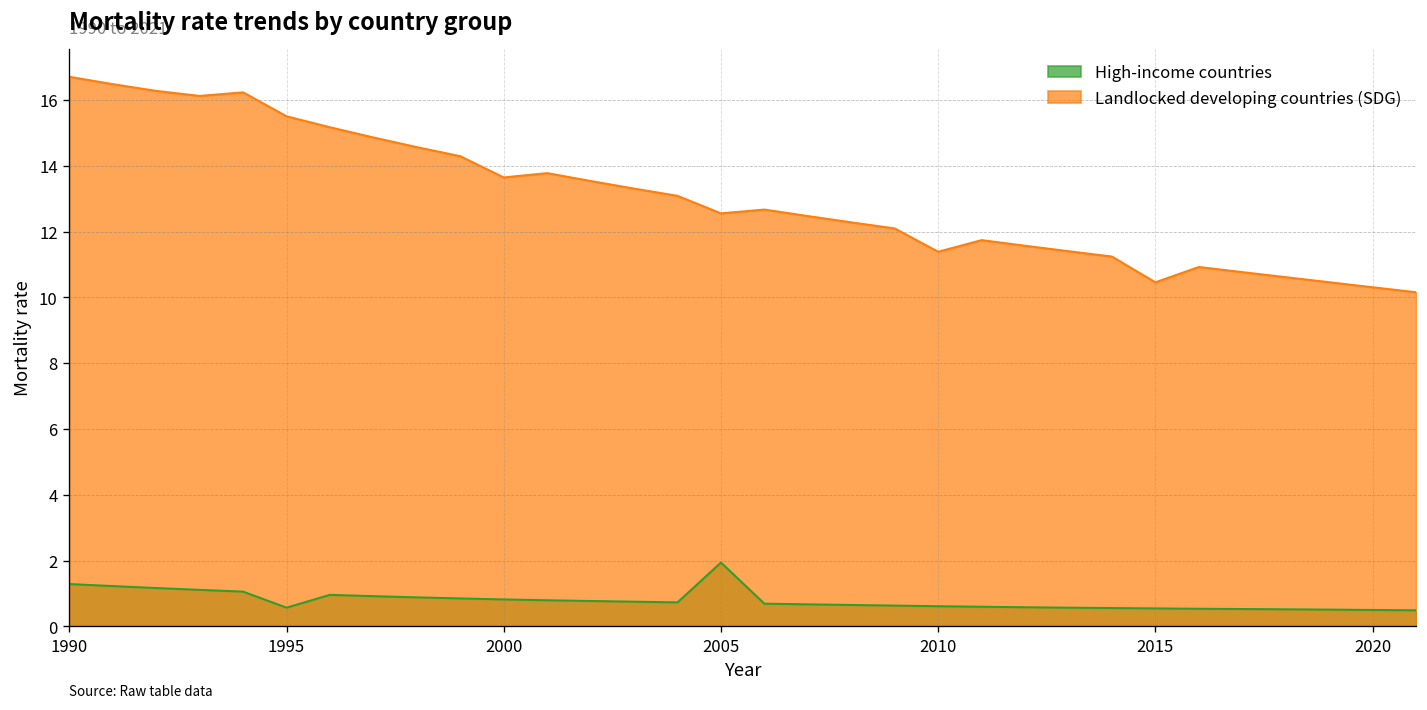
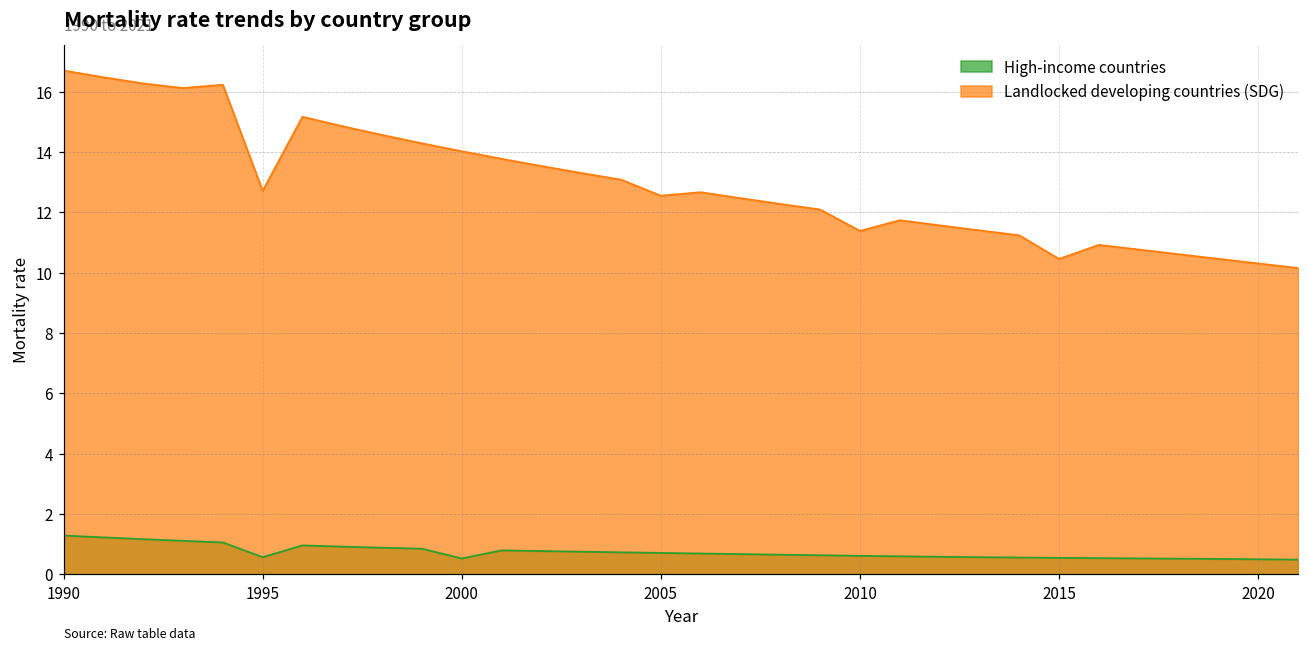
  {
    "High-income countries": {
      "1990": 1.3,
      "1995": 0.6,
-     "2000": 0.8,
-     "2005": 1.9,
+     "2000": 0.5,
+     "2005": 0.7,
      "2010": 0.6,
      "2015": 0.5,
      "2020": 0.5
    },
    "Landlocked developing countries (SDG)": {
      "1990": 16.7,
-     "1995": 15.5,
-     "2000": 13.6,
+     "1995": 12.7,
+     "2000": 14.0,
      "2005": 12.6,
      "2010": 11.4,
      "2015": 10.5,
      "2020": 10.3
    }
  }
